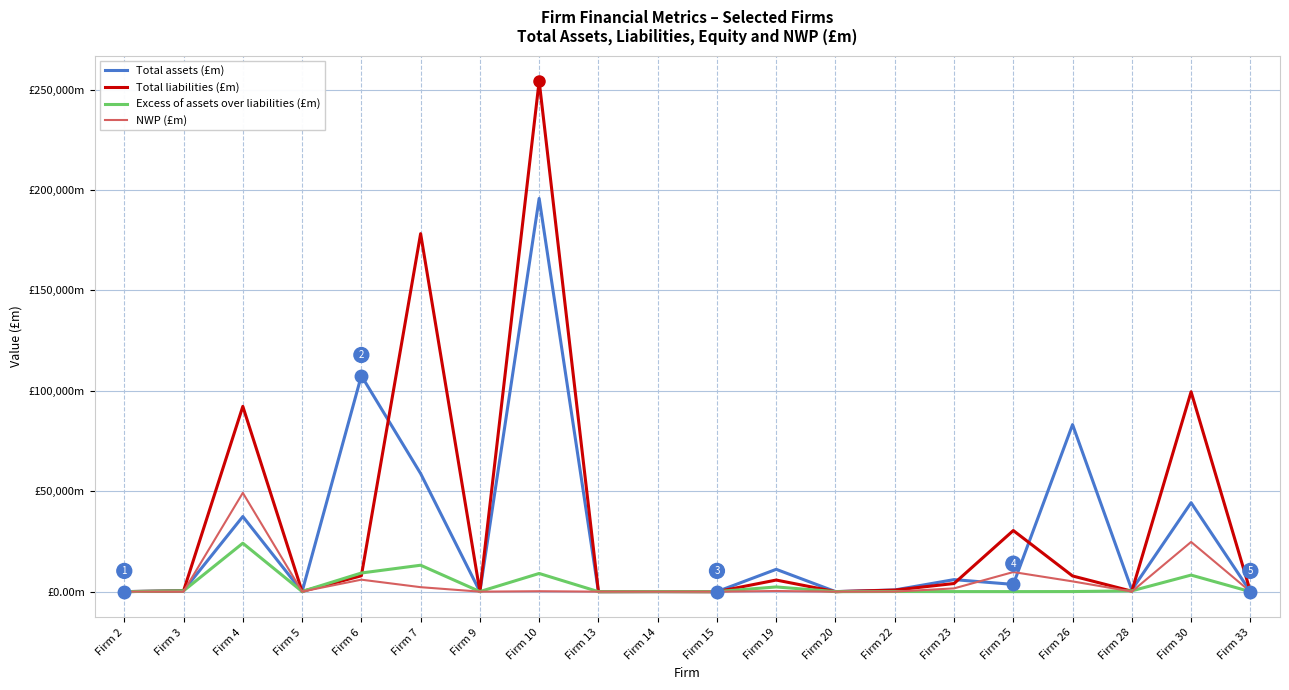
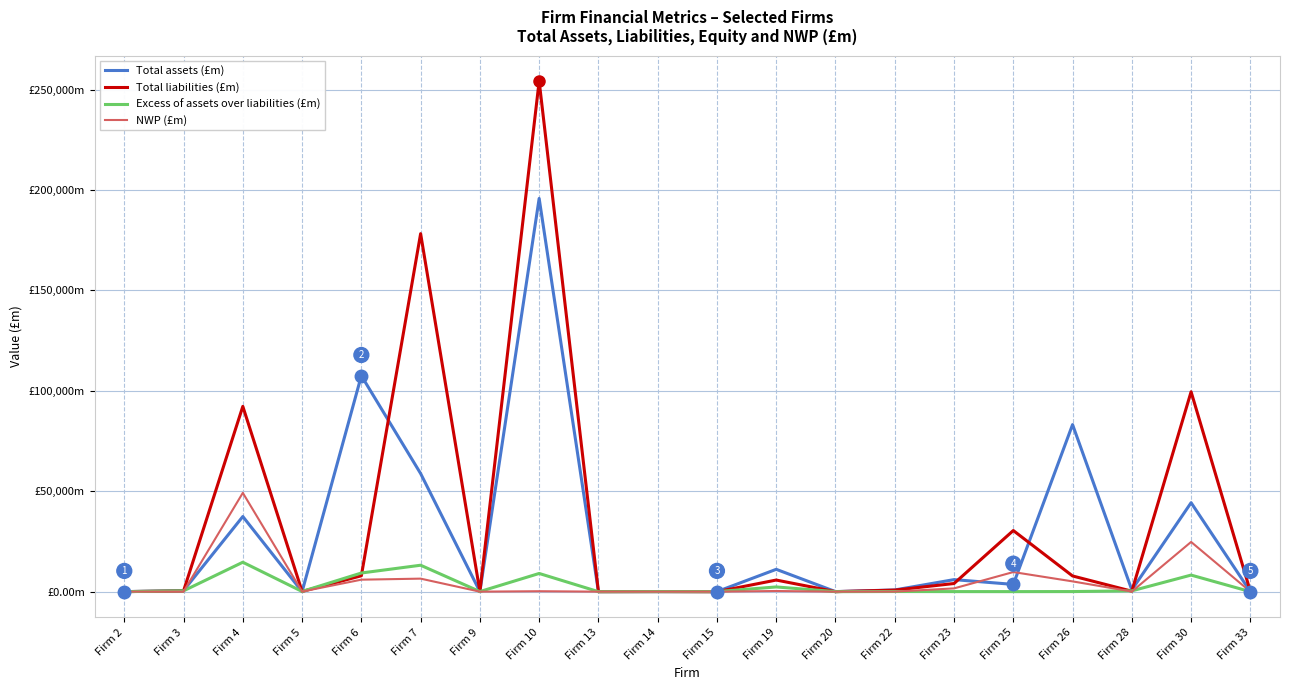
  {
    "Excess of assets over liabilities (£m)": {
-     "Firm 4": "£24,000m",
+     "Firm 4": "£15,000m",
      "Firm 6": "£9,000m",
      "Firm 7": "£13,000m",
      "Firm 10": "£9,000m",
      "Firm 19": "£2,000m",
      "Firm 23": "£0m",
      "Firm 25": "£0m",
      "Firm 26": "£0m",
      "Firm 30": "£8,000m"
    },
    "NWP (£m)": {
      "Firm 4": "£49,000m",
      "Firm 6": "£6,000m",
-     "Firm 7": "£2,000m",
+     "Firm 7": "£6,000m",
      "Firm 10": "£0m",
      "Firm 19": "£0m",
      "Firm 23": "£2,000m",
      "Firm 26": "£5,000m",
      "Firm 30": "£25,000m"
    }
  }
